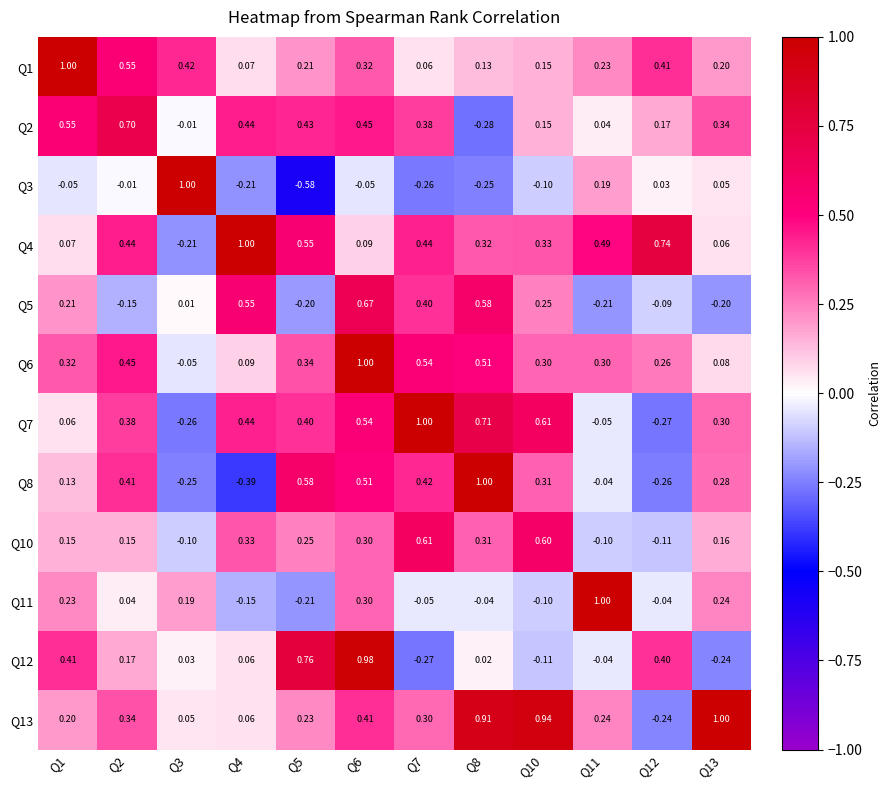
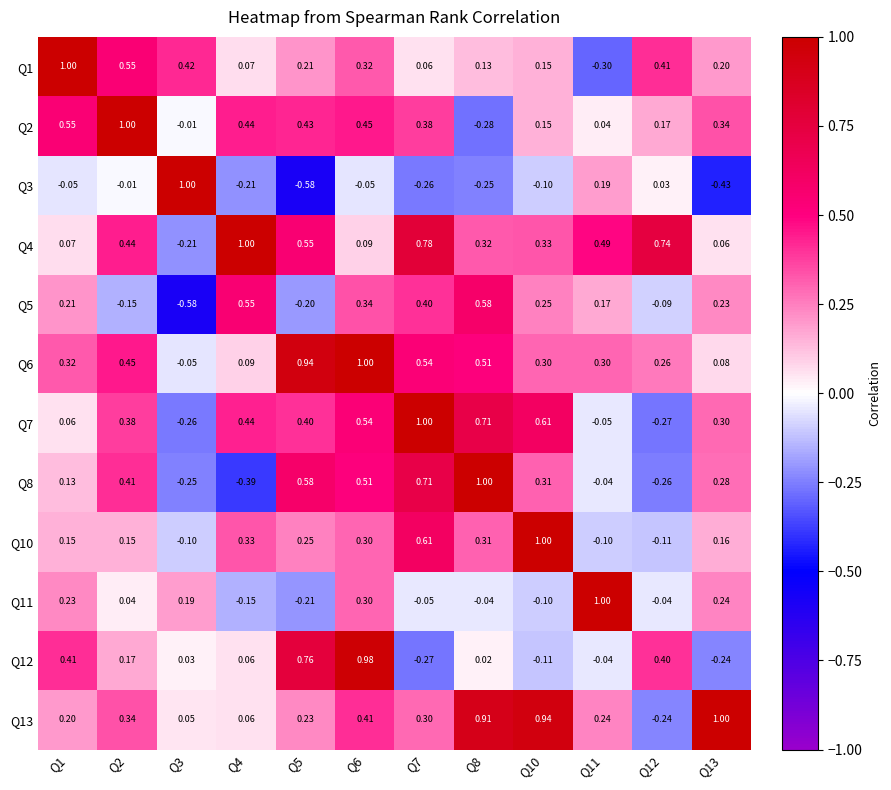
  {
    "Q1": {
      "Q1": 1.00,
      "Q2": 0.55,
      "Q3": 0.42,
      "Q4": 0.07,
      "Q5": 0.21,
      "Q6": 0.32,
      "Q7": 0.06,
      "Q8": 0.13,
      "Q10": 0.15,
-     "Q11": 0.23,
+     "Q11": -0.30,
      "Q12": 0.41,
      "Q13": 0.20
    },
    "Q2": {
      "Q1": 0.55,
-     "Q2": 0.70,
+     "Q2": 1.00,
      "Q3": -0.01,
      "Q4": 0.44,
      "Q5": 0.43,
      "Q6": 0.45,
      "Q7": 0.38,
      "Q8": -0.28,
      "Q10": 0.15,
      "Q11": 0.04,
      "Q12": 0.17,
      "Q13": 0.34
    },
    "Q3": {
      "Q1": -0.05,
      "Q2": -0.01,
      "Q3": 1.00,
      "Q4": -0.21,
      "Q5": -0.58,
      "Q6": -0.05,
      "Q7": -0.26,
      "Q8": -0.25,
      "Q10": -0.10,
      "Q11": 0.19,
      "Q12": 0.03,
-     "Q13": 0.05
+     "Q13": -0.43
    },
    "Q4": {
      "Q1": 0.07,
      "Q2": 0.44,
      "Q3": -0.21,
      "Q4": 1.00,
      "Q5": 0.55,
      "Q6": 0.09,
-     "Q7": 0.44,
+     "Q7": 0.78,
      "Q8": 0.32,
      "Q10": 0.33,
      "Q11": 0.49,
      "Q12": 0.74,
      "Q13": 0.06
    },
    "Q5": {
      "Q1": 0.21,
      "Q2": -0.15,
-     "Q3": 0.01,
+     "Q3": -0.58,
      "Q4": 0.55,
      "Q5": -0.20,
-     "Q6": 0.67,
+     "Q6": 0.34,
      "Q7": 0.40,
      "Q8": 0.58,
      "Q10": 0.25,
-     "Q11": -0.21,
+     "Q11": 0.17,
      "Q12": -0.09,
-     "Q13": -0.20
+     "Q13": 0.23
    },
    "Q6": {
      "Q1": 0.32,
      "Q2": 0.45,
      "Q3": -0.05,
      "Q4": 0.09,
-     "Q5": 0.34,
+     "Q5": 0.94,
      "Q6": 1.00,
      "Q7": 0.54,
      "Q8": 0.51,
      "Q10": 0.30,
      "Q11": 0.30,
      "Q12": 0.26,
      "Q13": 0.08
    },
    "Q7": {
      "Q1": 0.06,
      "Q2": 0.38,
      "Q3": -0.26,
      "Q4": 0.44,
      "Q5": 0.40,
      "Q6": 0.54,
      "Q7": 1.00,
      "Q8": 0.71,
      "Q10": 0.61,
      "Q11": -0.05,
      "Q12": -0.27,
      "Q13": 0.30
    },
    "Q8": {
      "Q1": 0.13,
      "Q2": 0.41,
      "Q3": -0.25,
      "Q4": -0.39,
      "Q5": 0.58,
      "Q6": 0.51,
-     "Q7": 0.42,
+     "Q7": 0.71,
      "Q8": 1.00,
      "Q10": 0.31,
      "Q11": -0.04,
      "Q12": -0.26,
      "Q13": 0.28
    },
    "Q10": {
      "Q1": 0.15,
      "Q2": 0.15,
      "Q3": -0.10,
      "Q4": 0.33,
      "Q5": 0.25,
      "Q6": 0.30,
      "Q7": 0.61,
      "Q8": 0.31,
-     "Q10": 0.60,
+     "Q10": 1.00,
      "Q11": -0.10,
      "Q12": -0.11,
      "Q13": 0.16
    },
    "Q11": {
      "Q1": 0.23,
      "Q2": 0.04,
      "Q3": 0.19,
      "Q4": -0.15,
      "Q5": -0.21,
      "Q6": 0.30,
      "Q7": -0.05,
      "Q8": -0.04,
      "Q10": -0.10,
      "Q11": 1.00,
      "Q12": -0.04,
      "Q13": 0.24
    },
    "Q12": {
      "Q1": 0.41,
      "Q2": 0.17,
      "Q3": 0.03,
      "Q4": 0.06,
      "Q5": 0.76,
      "Q6": 0.98,
      "Q7": -0.27,
      "Q8": 0.02,
      "Q10": -0.11,
      "Q11": -0.04,
      "Q12": 0.40,
      "Q13": -0.24
    },
    "Q13": {
      "Q1": 0.20,
      "Q2": 0.34,
      "Q3": 0.05,
      "Q4": 0.06,
      "Q5": 0.23,
      "Q6": 0.41,
      "Q7": 0.30,
      "Q8": 0.91,
      "Q10": 0.94,
      "Q11": 0.24,
      "Q12": -0.24,
      "Q13": 1.00
    }
  }
